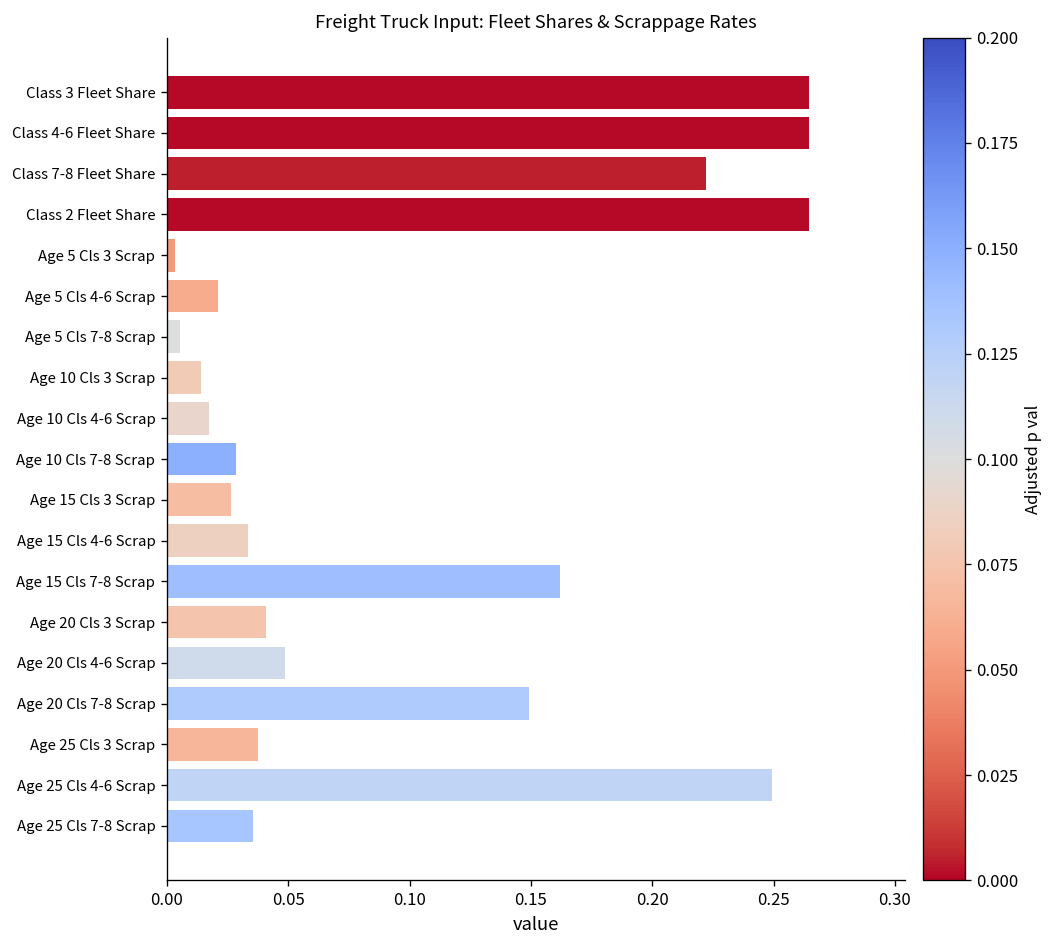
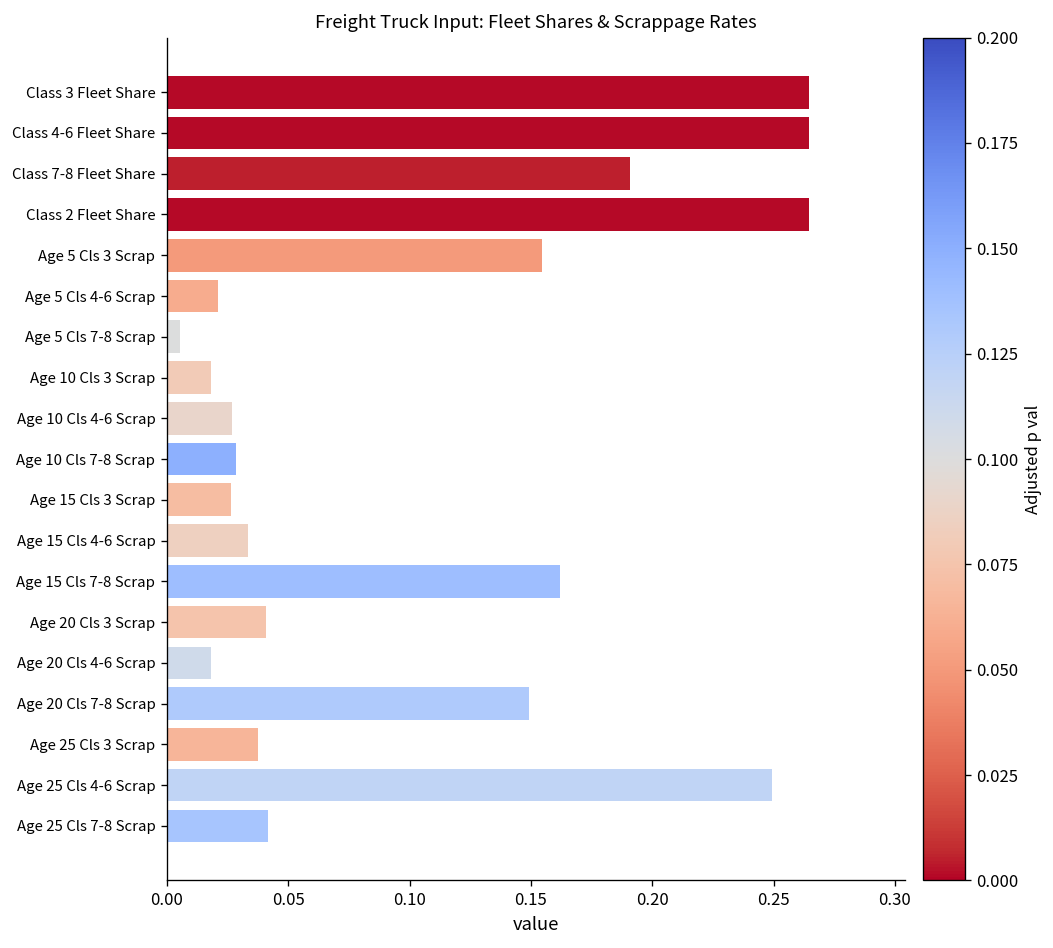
  {
    "Class 3 Fleet Share": 0.264,
    "Class 4-6 Fleet Share": 0.264,
-   "Class 7-8 Fleet Share": 0.222,
+   "Class 7-8 Fleet Share": 0.191,
    "Class 2 Fleet Share": 0.264,
-   "Age 5 Cls 3 Scrap": 0.003,
+   "Age 5 Cls 3 Scrap": 0.155,
    "Age 5 Cls 4-6 Scrap": 0.021,
    "Age 5 Cls 7-8 Scrap": 0.005,
-   "Age 10 Cls 3 Scrap": 0.014,
-   "Age 10 Cls 4-6 Scrap": 0.017,
+   "Age 10 Cls 3 Scrap": 0.018,
+   "Age 10 Cls 4-6 Scrap": 0.027,
    "Age 10 Cls 7-8 Scrap": 0.028,
    "Age 15 Cls 3 Scrap": 0.027,
    "Age 15 Cls 4-6 Scrap": 0.034,
    "Age 15 Cls 7-8 Scrap": 0.162,
    "Age 20 Cls 3 Scrap": 0.041,
-   "Age 20 Cls 4-6 Scrap": 0.049,
+   "Age 20 Cls 4-6 Scrap": 0.018,
    "Age 20 Cls 7-8 Scrap": 0.149,
    "Age 25 Cls 3 Scrap": 0.038,
    "Age 25 Cls 4-6 Scrap": 0.249,
-   "Age 25 Cls 7-8 Scrap": 0.036
+   "Age 25 Cls 7-8 Scrap": 0.042
  }
